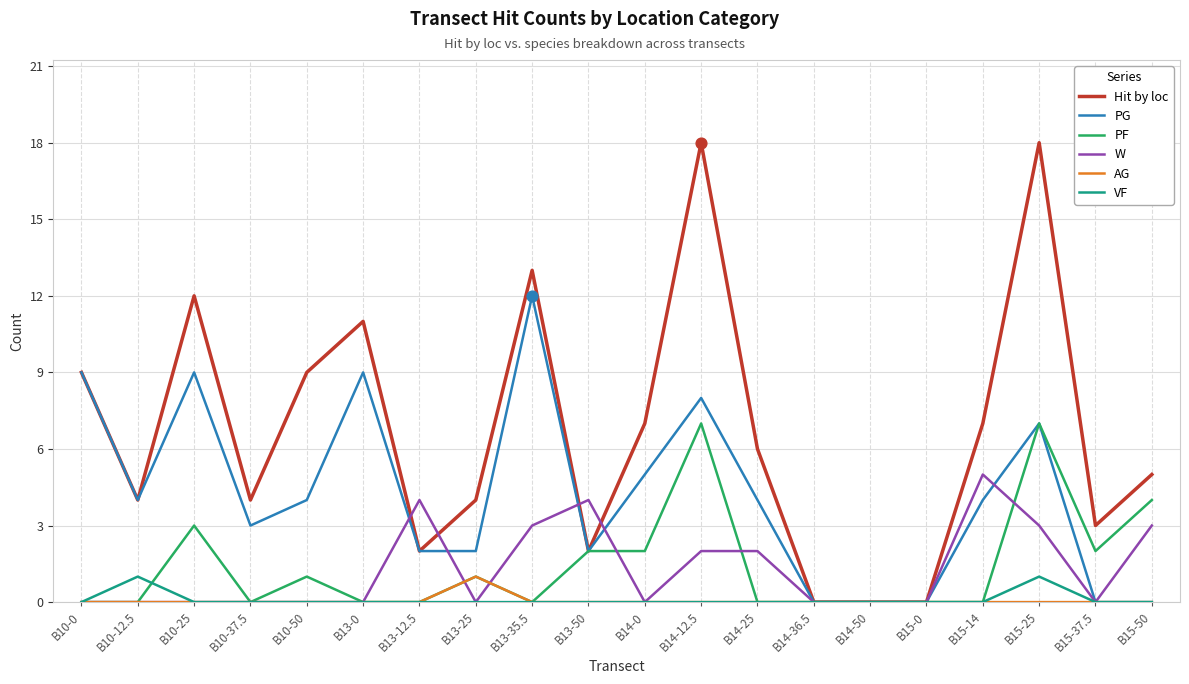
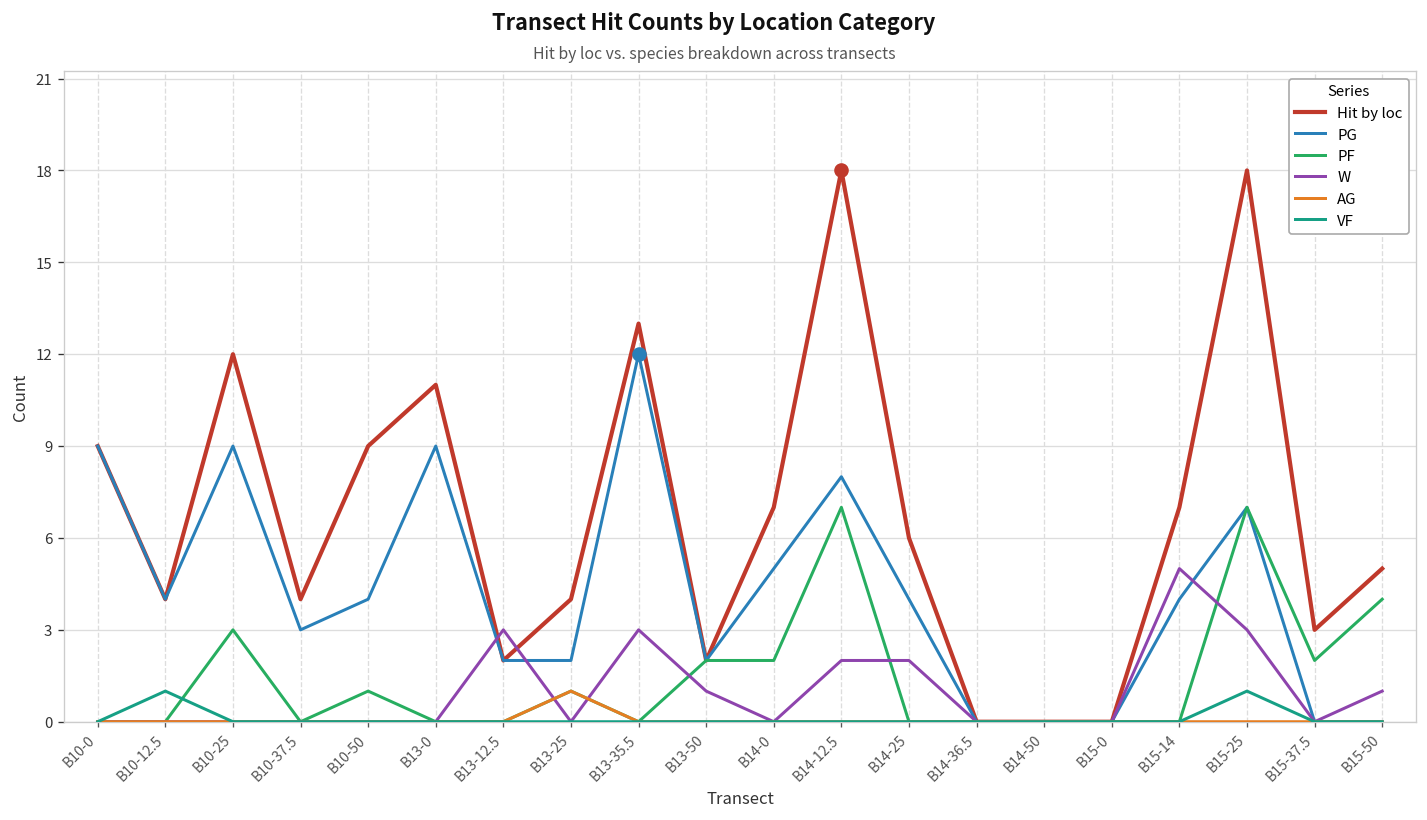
  {
    "W": {
-     "B13-12.5": 4,
+     "B13-12.5": 3,
      "B13-35.5": 3,
-     "B13-50": 4,
+     "B13-50": 1,
      "B14-12.5": 2,
      "B14-25": 2,
      "B15-14": 5,
      "B15-25": 3,
-     "B15-50": 3
+     "B15-50": 1
    },
    "AG": {
      "B15-25": 0
    }
  }
